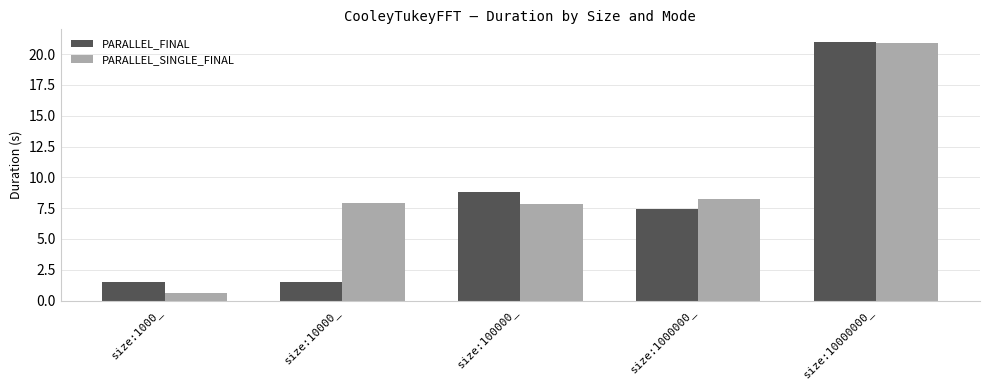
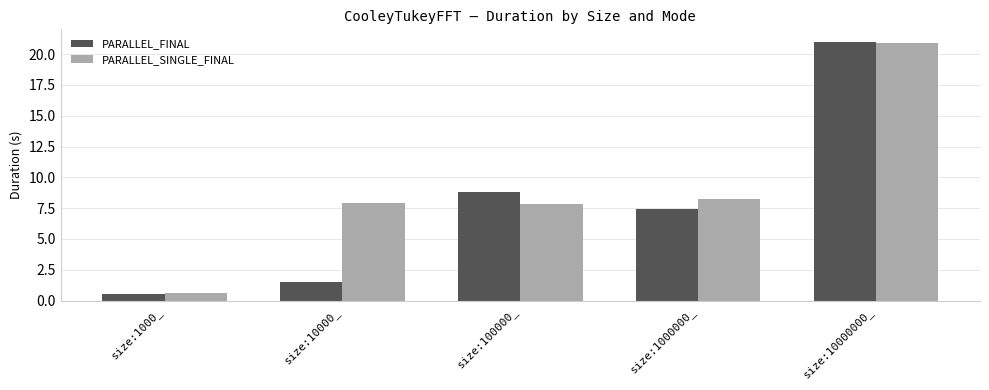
  {
    "PARALLEL_FINAL": {
-     "size:1000_": 1.5,
+     "size:1000_": 0.6,
      "size:10000_": 1.5,
      "size:100000_": 8.8,
      "size:1000000_": 7.4,
      "size:10000000_": 21.0
    },
    "PARALLEL_SINGLE_FINAL": {
      "size:1000_": 0.6,
      "size:10000_": 7.9,
      "size:100000_": 7.9,
      "size:1000000_": 8.2,
      "size:10000000_": 20.9
    }
  }
